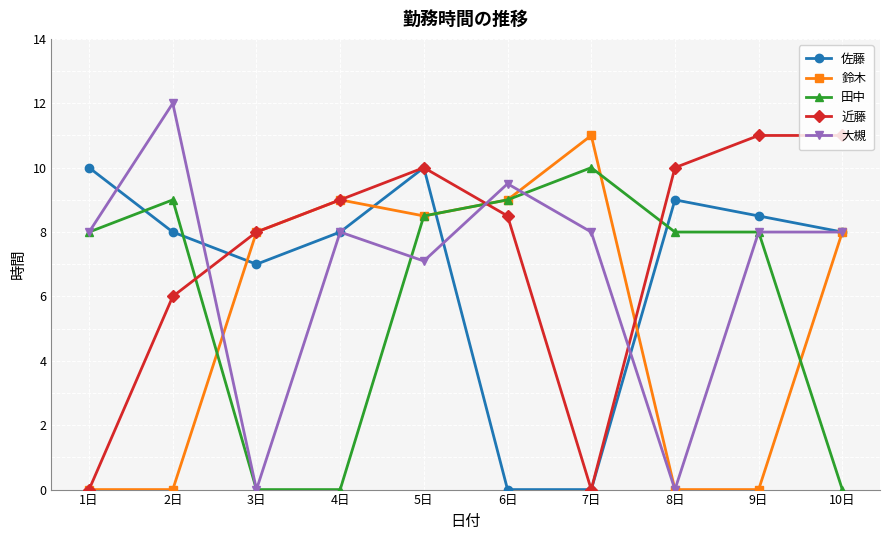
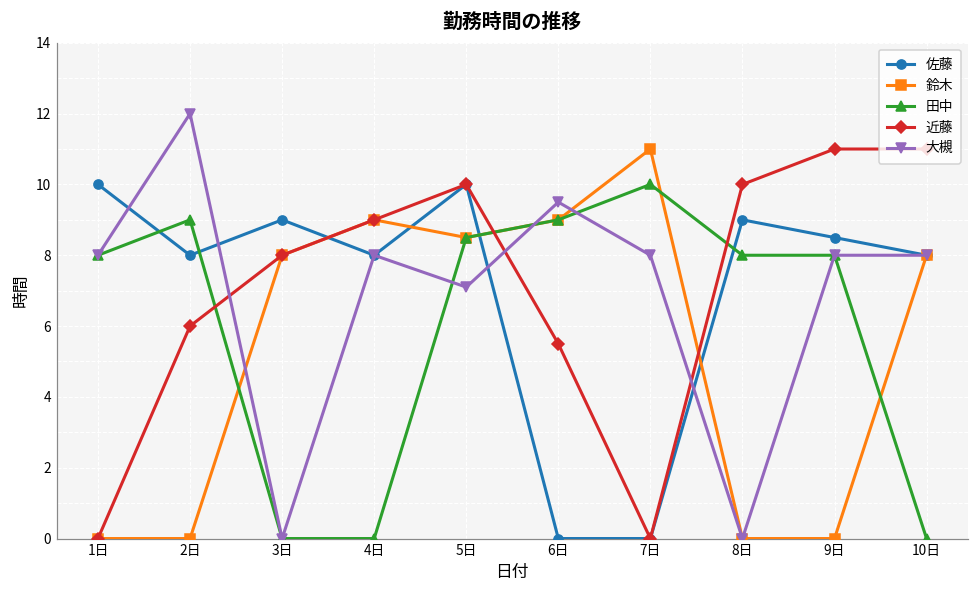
  {
    "佐藤": {
      "1日": 10,
      "2日": 8,
-     "3日": 7,
+     "3日": 9,
      "6日": 0,
      "8日": 9,
      "9日": 8.5
    },
    "鈴木": {
      "2日": 0.0,
      "7日": 11.0,
      "9日": 0.0
    },
    "田中": {
      "2日": 9.0,
      "4日": 0.0,
      "7日": 10.0,
      "8日": 8.0,
      "10日": 0.0
    },
    "近藤": {
      "2日": 6.0,
-     "6日": 8.5,
+     "6日": 5.5,
      "8日": 10.0,
      "9日": 11.0
    },
    "大槻": {
      "2日": 12.0,
      "5日": 7.1,
      "6日": 9.5,
      "7日": 8.0
    }
  }
